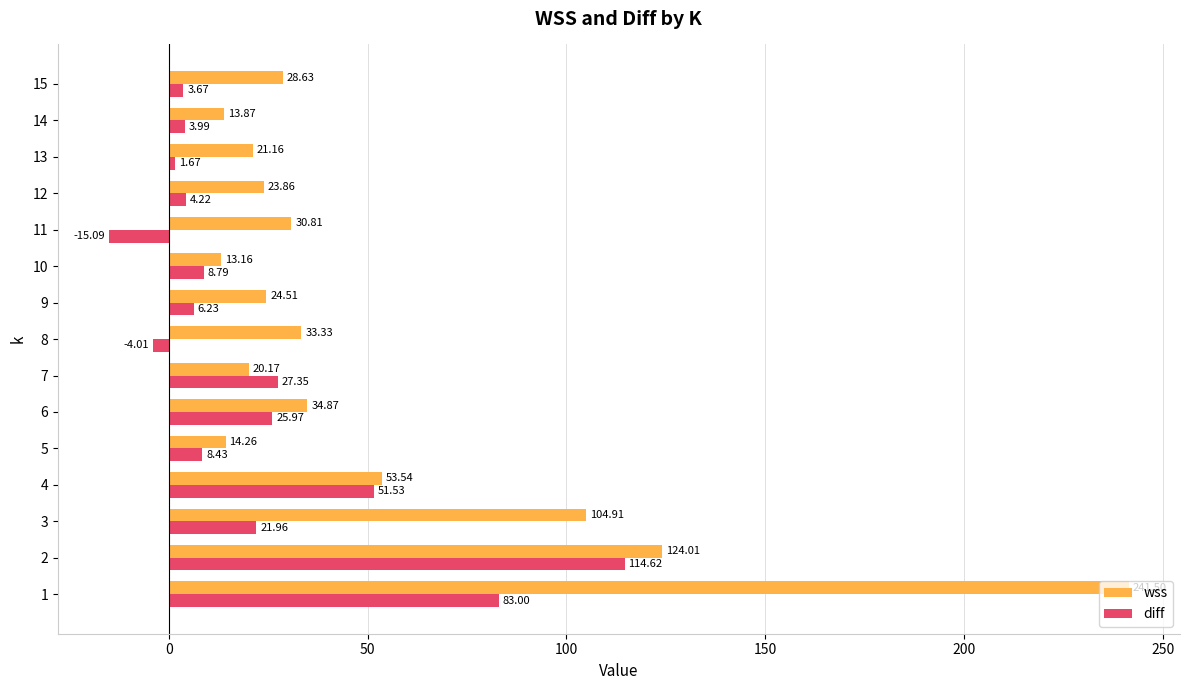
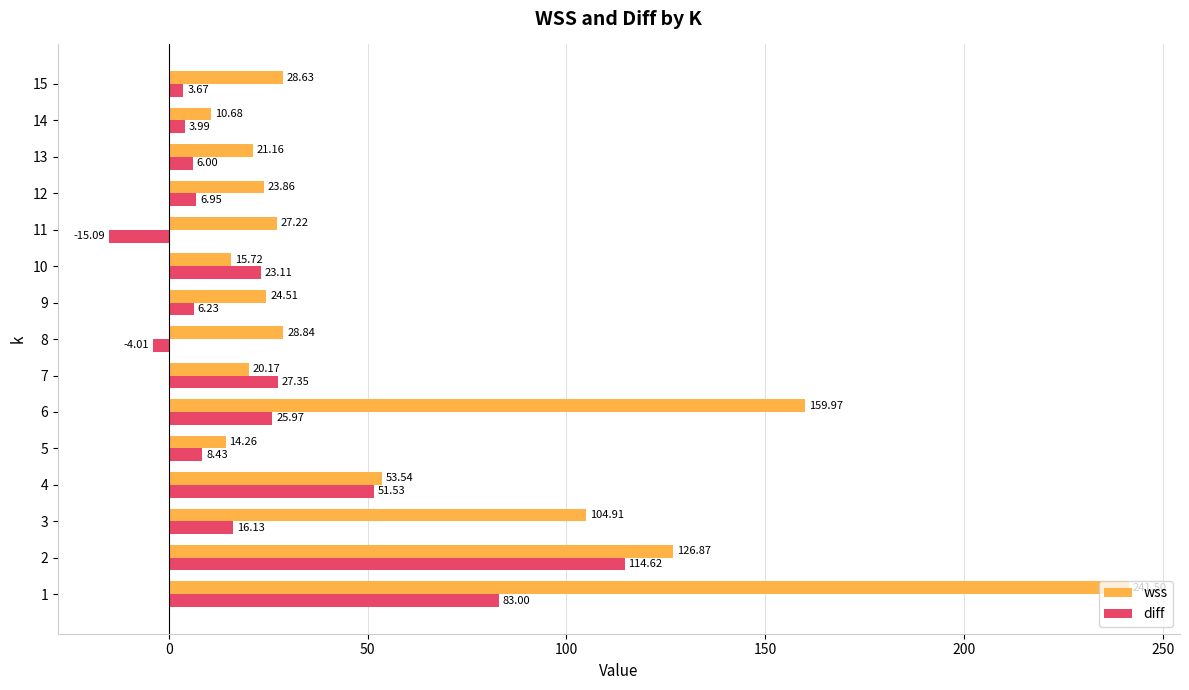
  {
    "wss": {
      "15": 28.63,
-     "14": 13.87,
+     "14": 10.68,
      "13": 21.16,
      "12": 23.86,
-     "11": 30.81,
-     "10": 13.16,
+     "11": 27.22,
+     "10": 15.72,
      "9": 24.51,
-     "8": 33.33,
+     "8": 28.84,
      "7": 20.17,
-     "6": 34.87,
+     "6": 159.97,
      "5": 14.26,
      "4": 53.54,
      "3": 104.91,
-     "2": 124.01
+     "2": 126.87
    },
    "diff": {
      "15": 3.67,
      "14": 3.99,
-     "13": 1.67,
-     "12": 4.22,
+     "13": 6.00,
+     "12": 6.95,
      "11": -15.09,
-     "10": 8.79,
+     "10": 23.11,
      "9": 6.23,
      "8": -4.01,
      "7": 27.35,
      "6": 25.97,
      "5": 8.43,
      "4": 51.53,
-     "3": 21.96,
+     "3": 16.13,
      "2": 114.62,
      "1": 83.00
    }
  }
